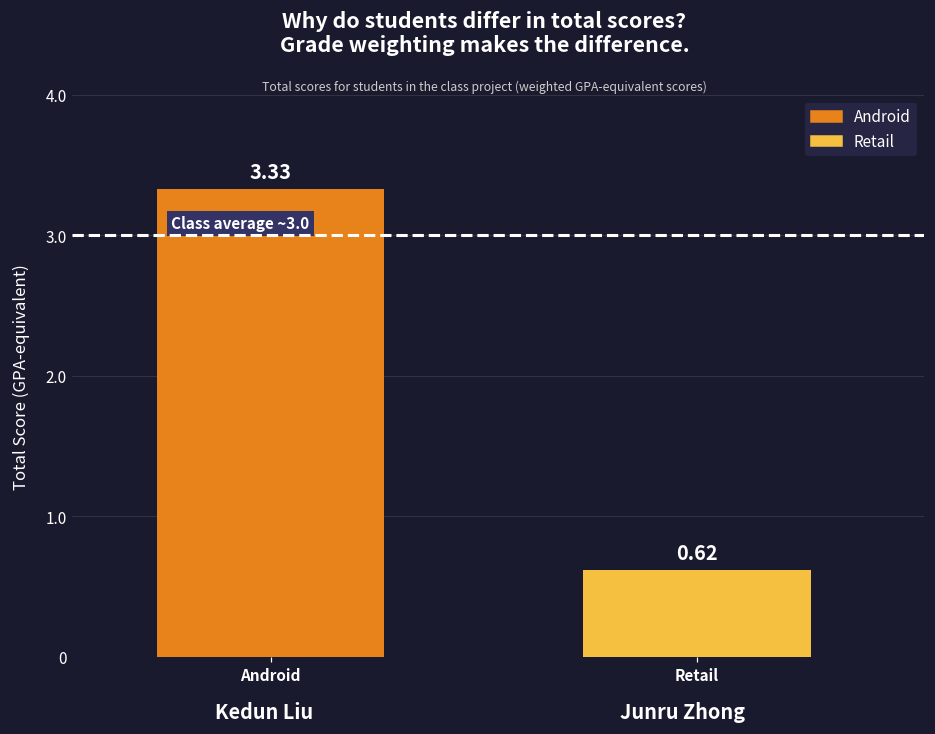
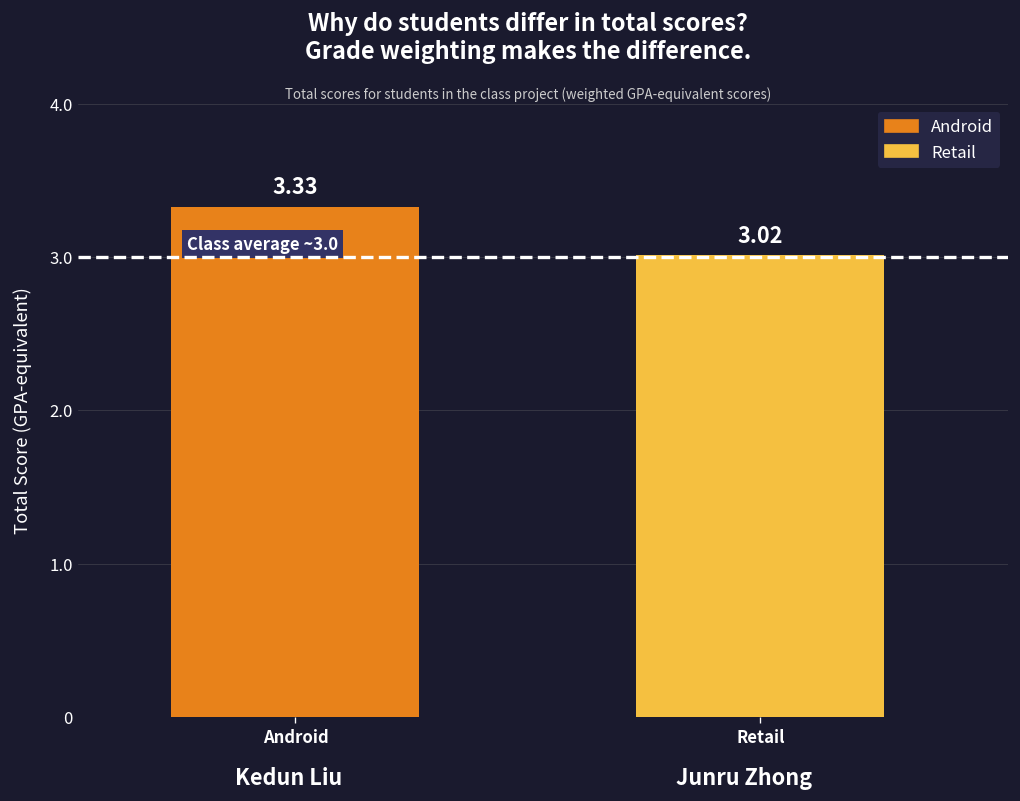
  {
    "Android": 3.33,
-   "Retail": 0.62
+   "Retail": 3.02
  }
